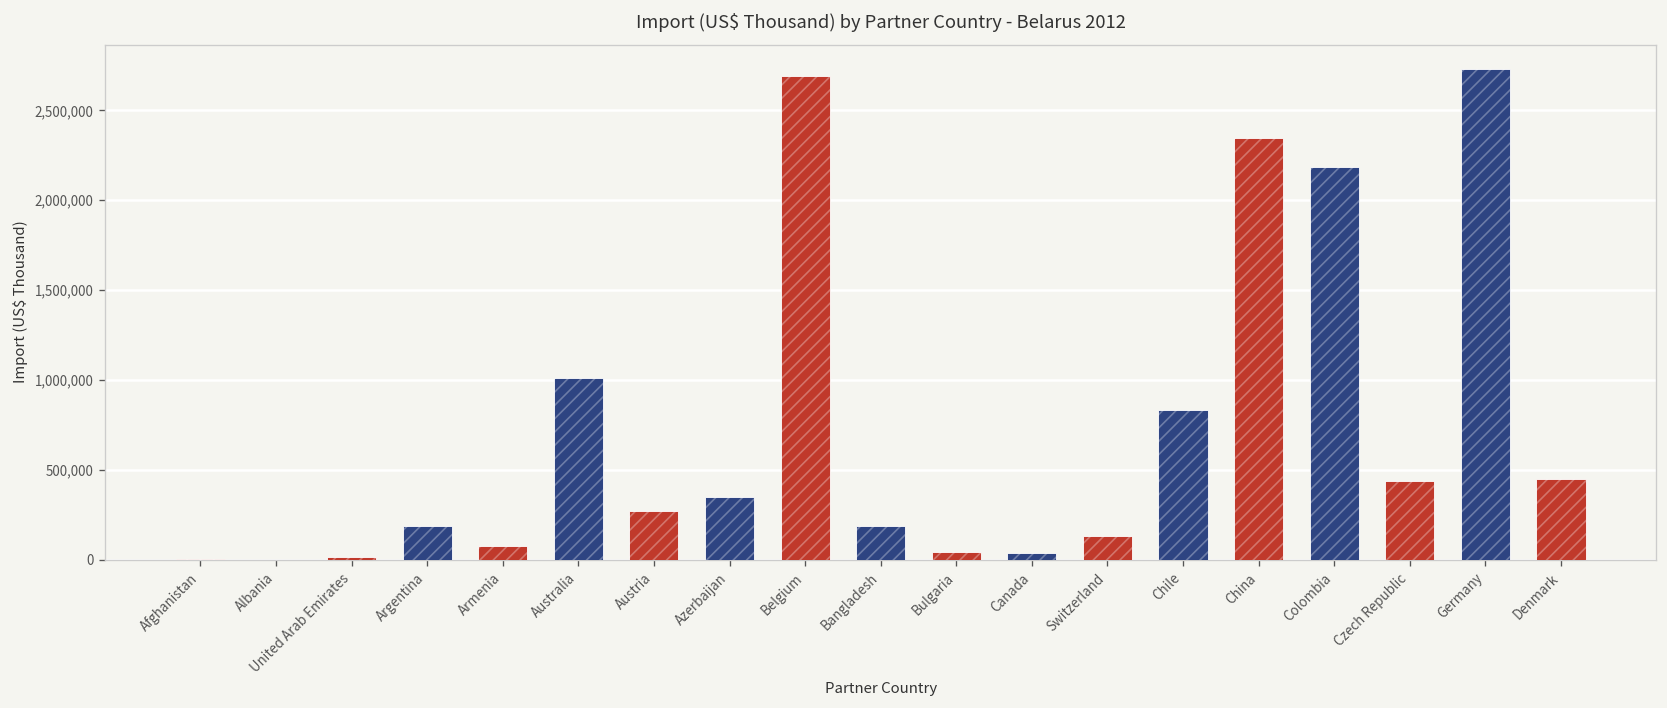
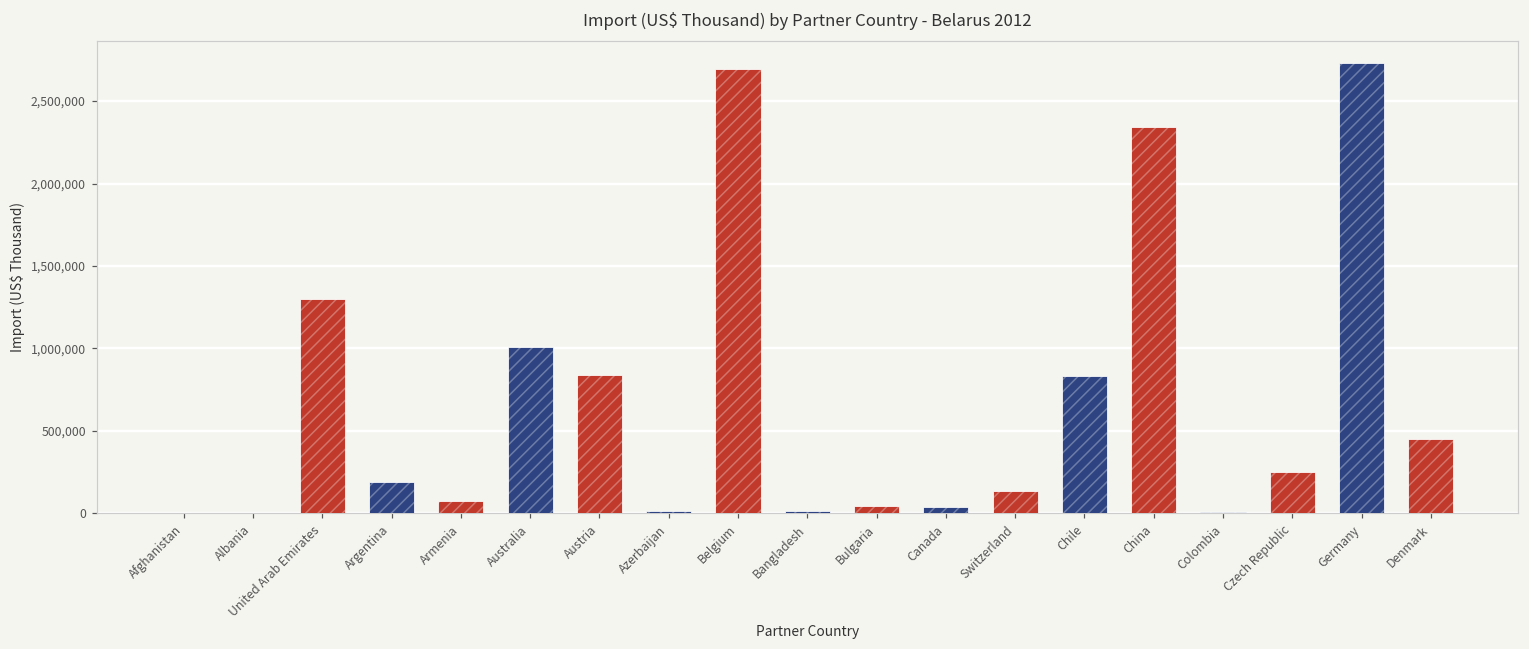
  {
-   "United Arab Emirates": "20,000",
+   "United Arab Emirates": "1,300,000",
    "Argentina": "190,000",
    "Armenia": "70,000",
    "Australia": "1,010,000",
-   "Austria": "270,000",
-   "Azerbaijan": "350,000",
+   "Austria": "840,000",
+   "Azerbaijan": "10,000",
    "Belgium": "2,690,000",
-   "Bangladesh": "190,000",
+   "Bangladesh": "10,000",
    "Bulgaria": "40,000",
    "Canada": "30,000",
    "Switzerland": "130,000",
    "Chile": "830,000",
    "China": "2,350,000",
-   "Colombia": "2,180,000",
-   "Czech Republic": "440,000",
+   "Colombia": "10,000",
+   "Czech Republic": "250,000",
    "Germany": "2,730,000",
    "Denmark": "450,000"
  }
